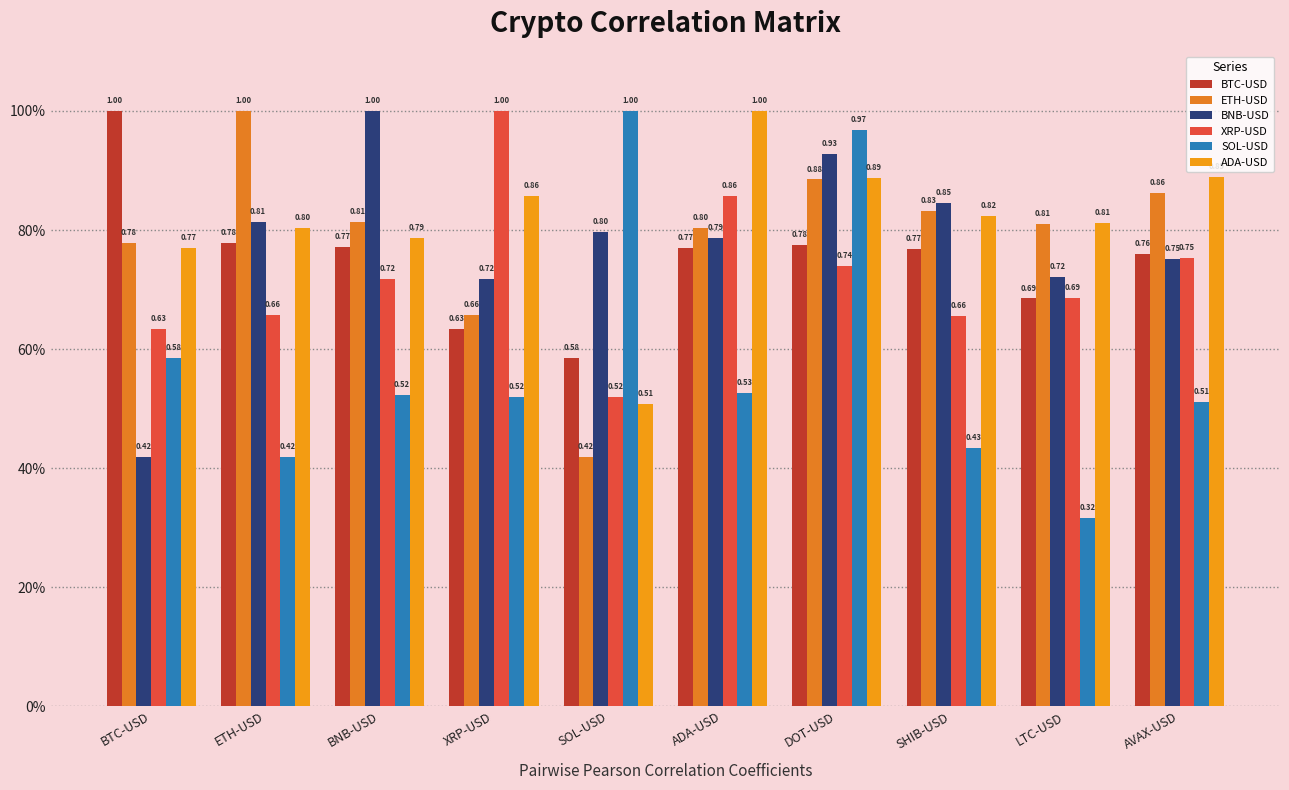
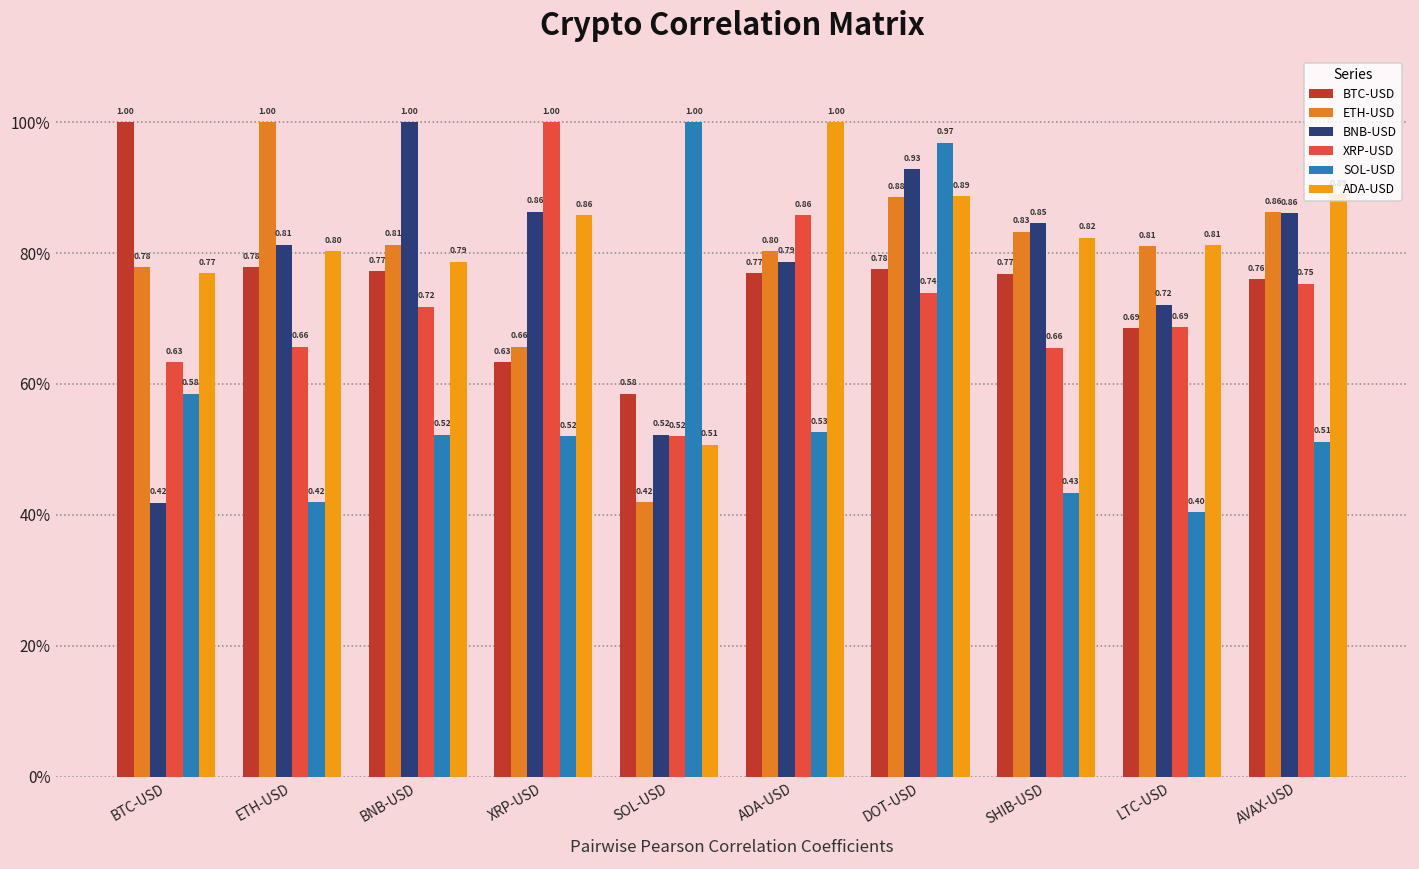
  {
    "BNB-USD": {
      "BTC-USD": 0.42,
      "ETH-USD": 0.81,
      "BNB-USD": 1.00,
-     "XRP-USD": 0.72,
-     "SOL-USD": 0.80,
+     "XRP-USD": 0.86,
+     "SOL-USD": 0.52,
      "ADA-USD": 0.79,
      "DOT-USD": 0.93,
      "SHIB-USD": 0.85,
      "LTC-USD": 0.72,
-     "AVAX-USD": 0.75
+     "AVAX-USD": 0.86
    },
    "SOL-USD": {
      "BTC-USD": 0.58,
      "ETH-USD": 0.42,
      "BNB-USD": 0.52,
      "XRP-USD": 0.52,
      "SOL-USD": 1.00,
      "ADA-USD": 0.53,
      "DOT-USD": 0.97,
      "SHIB-USD": 0.43,
-     "LTC-USD": 0.32,
+     "LTC-USD": 0.40,
      "AVAX-USD": 0.51
    }
  }
